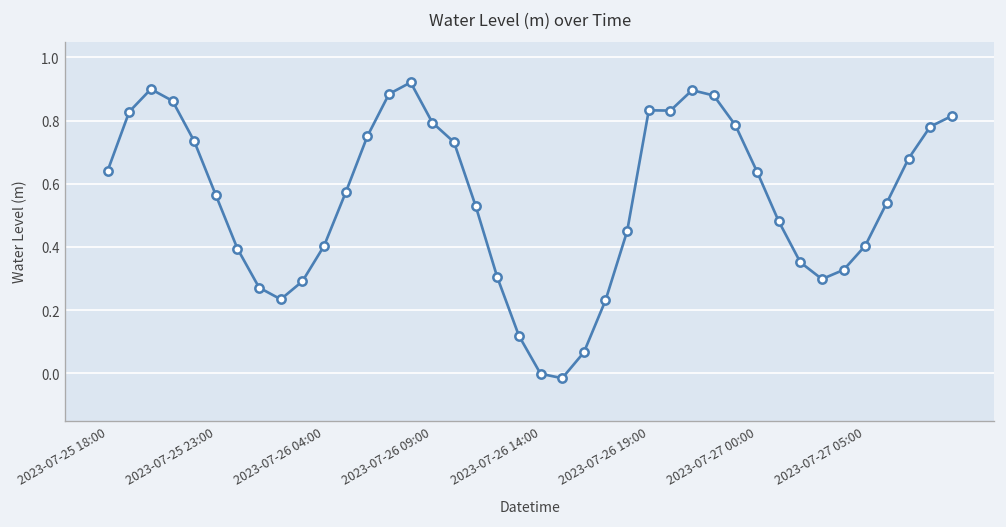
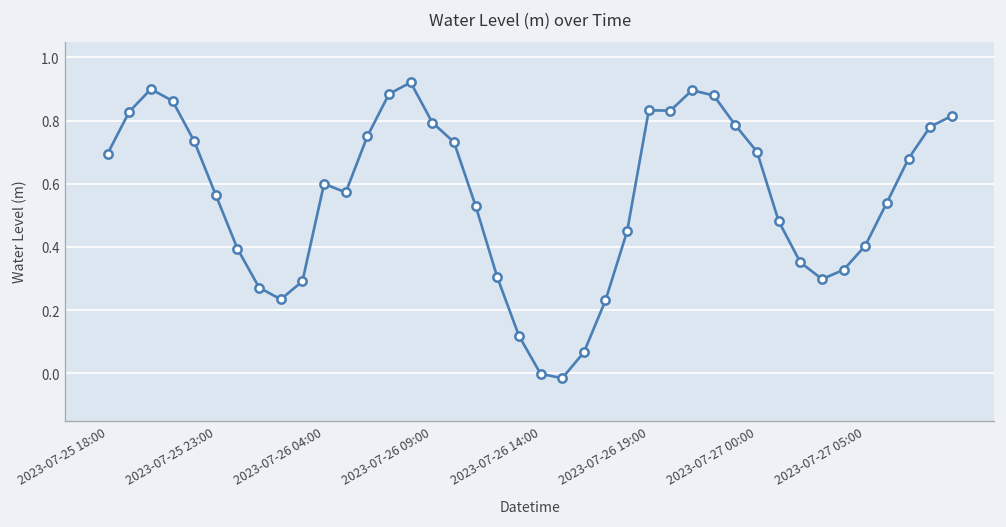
  {
-   "2023-07-25 18:00": 0.64,
+   "2023-07-25 18:00": 0.70,
    "2023-07-25 23:00": 0.56,
-   "2023-07-26 04:00": 0.40,
+   "2023-07-26 04:00": 0.60,
    "2023-07-26 09:00": 0.79,
    "2023-07-26 14:00": 0.00,
    "2023-07-26 19:00": 0.83,
-   "2023-07-27 00:00": 0.64,
+   "2023-07-27 00:00": 0.70,
    "2023-07-27 05:00": 0.40
  }
